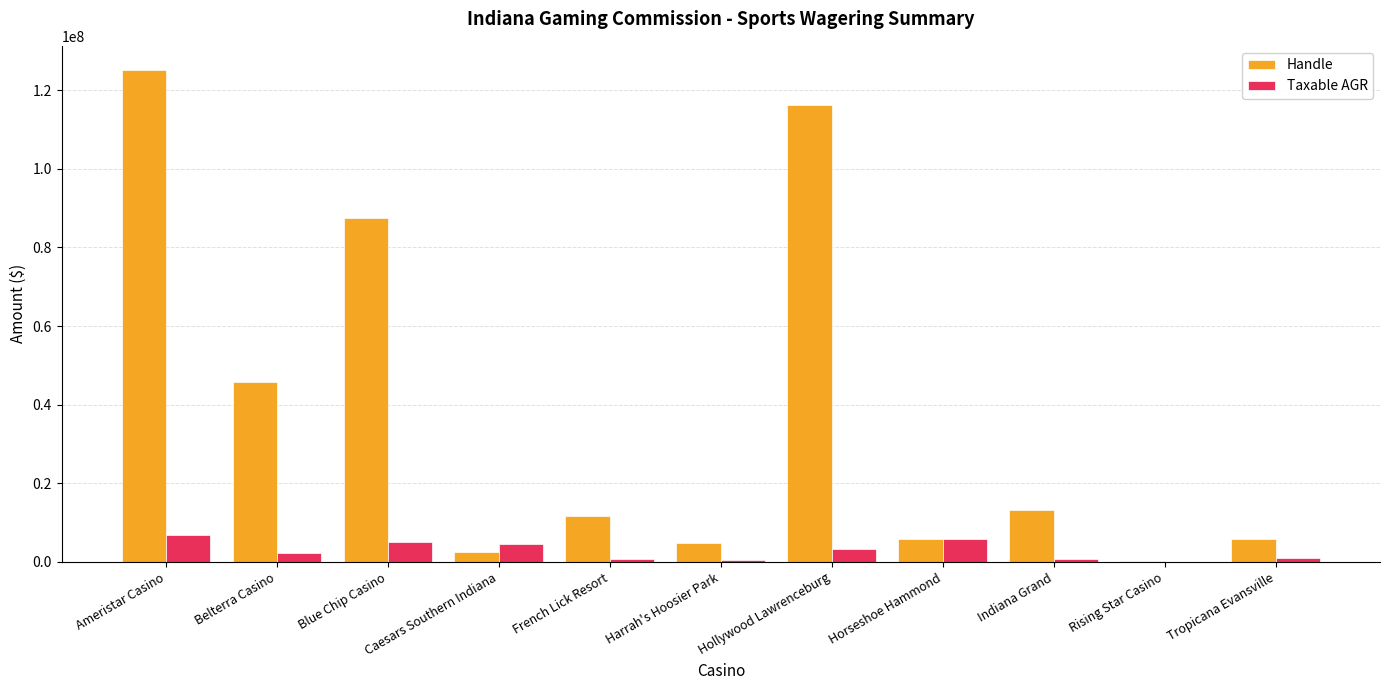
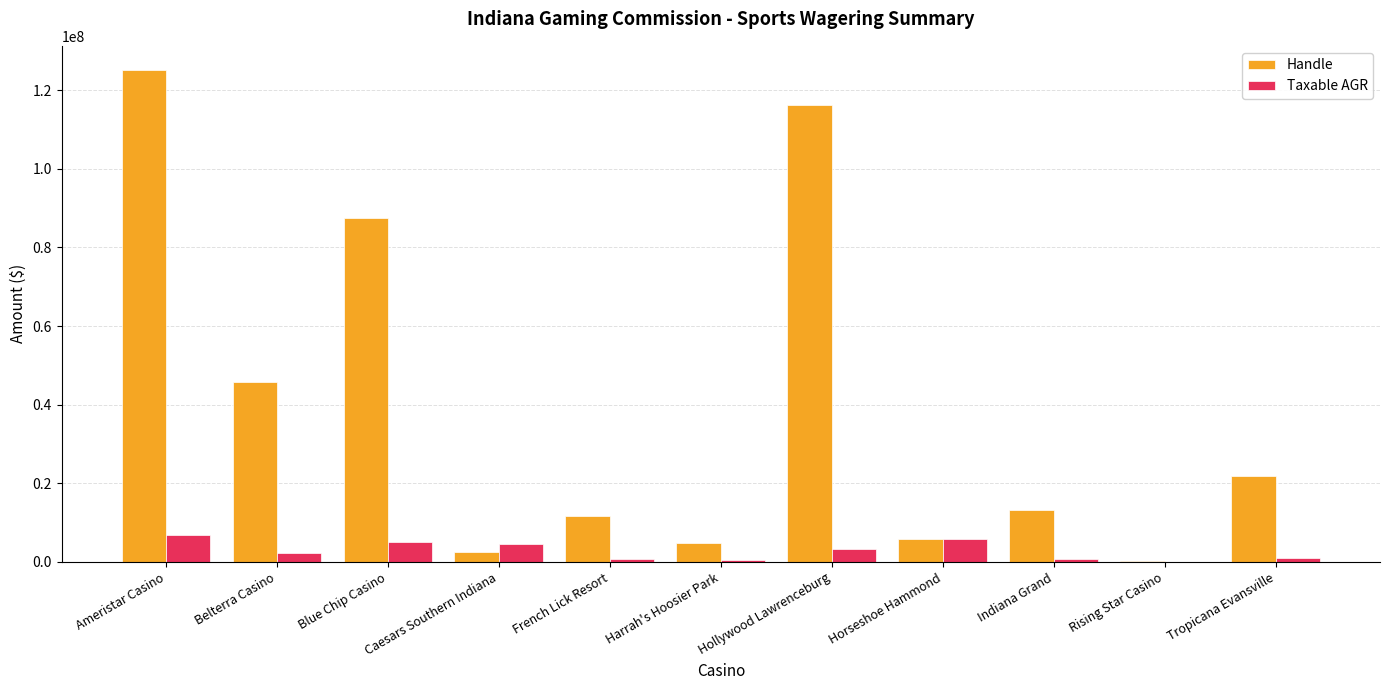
  {
    "Handle": {
      "Ameristar Casino": 125000000,
      "Belterra Casino": 46000000,
      "Blue Chip Casino": 87000000,
      "Caesars Southern Indiana": 3000000,
      "French Lick Resort": 12000000,
      "Harrah's Hoosier Park": 5000000,
      "Hollywood Lawrenceburg": 116000000,
      "Horseshoe Hammond": 6000000,
      "Indiana Grand": 13000000,
-     "Tropicana Evansville": 6000000
+     "Tropicana Evansville": 22000000
    },
    "Taxable AGR": {
      "Ameristar Casino": 7000000,
      "Belterra Casino": 2000000,
      "Blue Chip Casino": 5000000,
      "Caesars Southern Indiana": 5000000,
      "French Lick Resort": 1000000,
      "Hollywood Lawrenceburg": 3000000,
      "Horseshoe Hammond": 6000000,
      "Indiana Grand": 1000000,
      "Tropicana Evansville": 1000000
    }
  }
